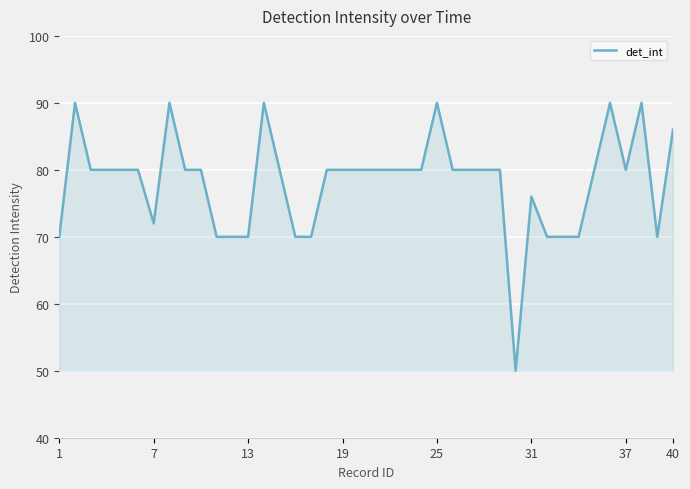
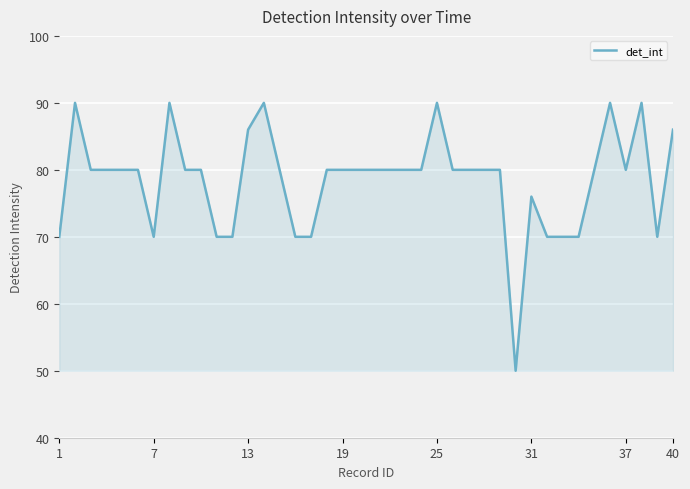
  {
    "1": 70,
-   "7": 72,
-   "13": 70,
+   "7": 70,
+   "13": 86,
    "19": 80,
    "25": 90,
    "31": 76,
    "37": 80,
    "40": 86
  }
